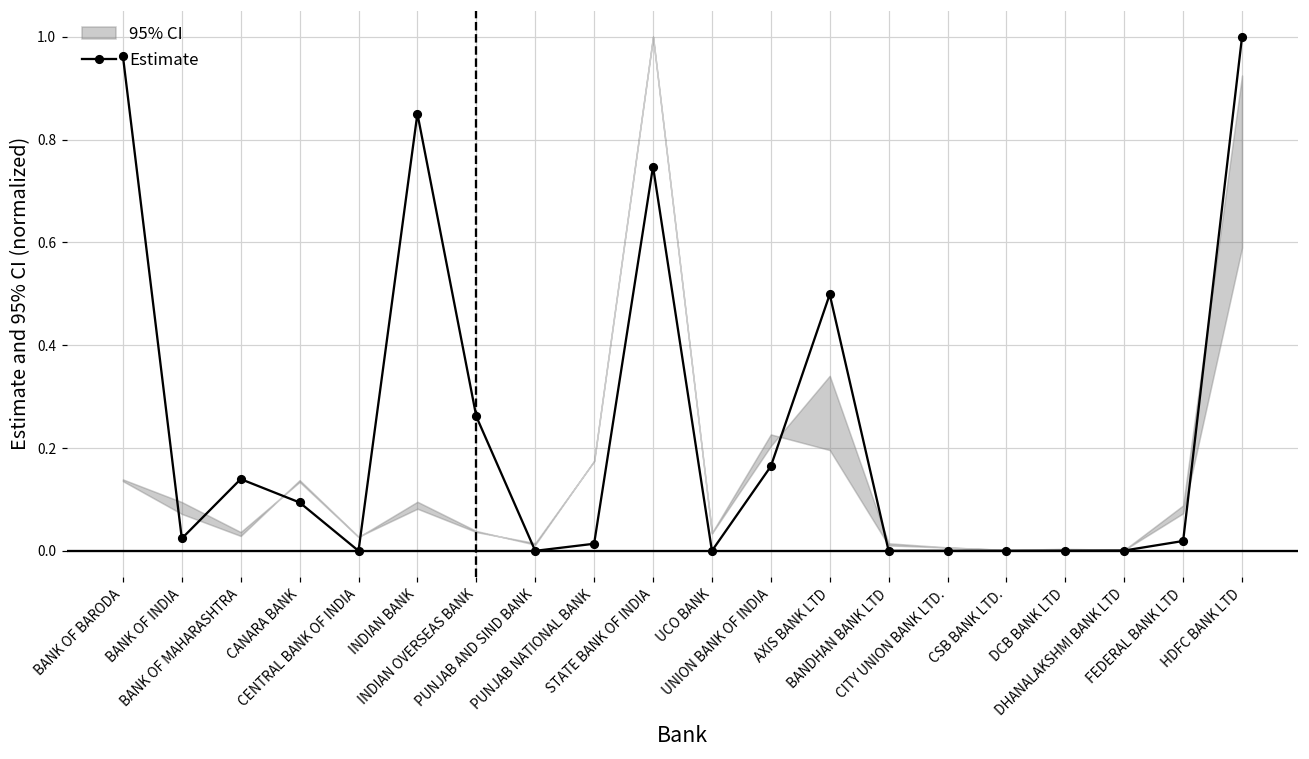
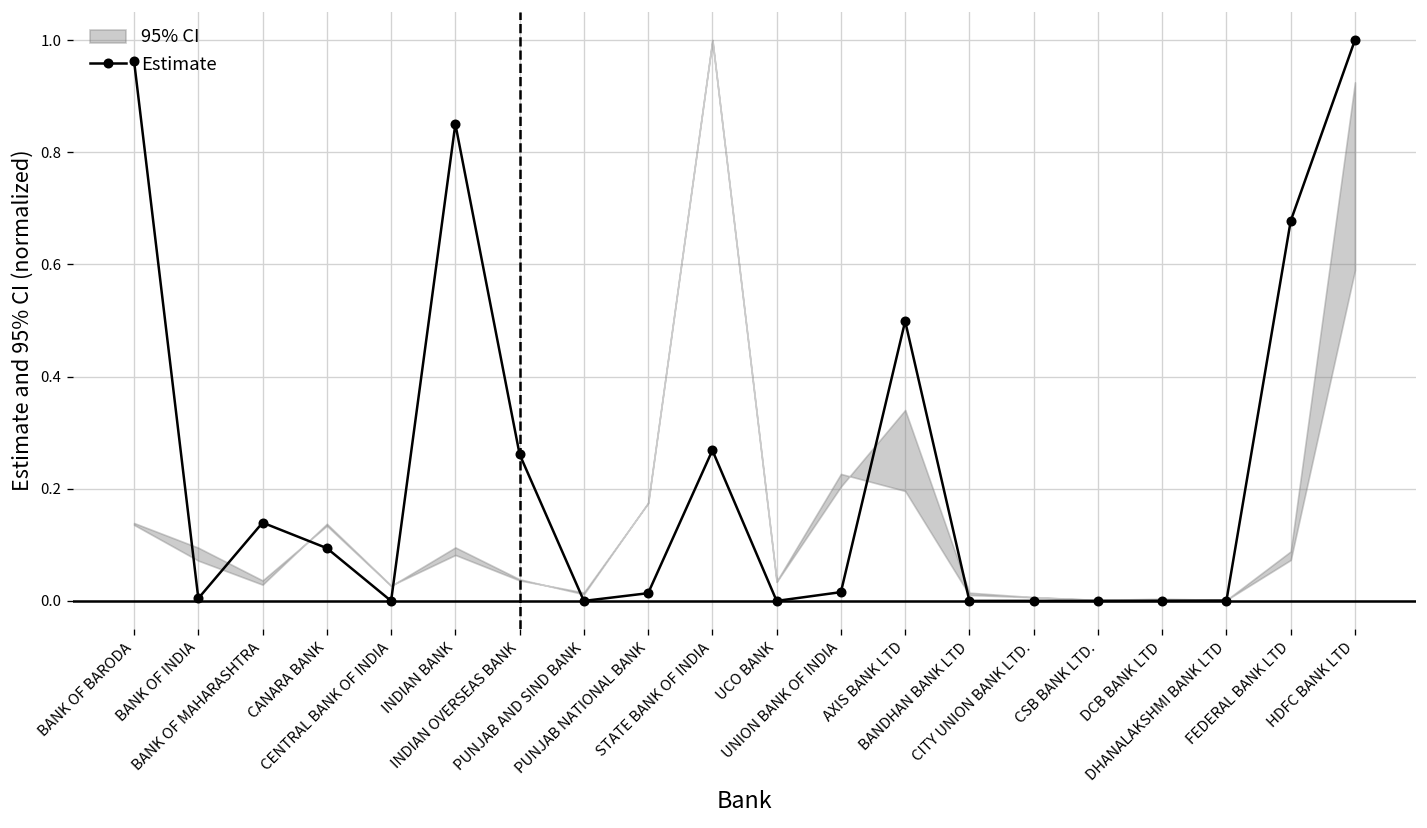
  {
    "Estimate": {
      "BANK OF BARODA": 0.96,
-     "BANK OF INDIA": 0.02,
+     "BANK OF INDIA": 0.00,
      "BANK OF MAHARASHTRA": 0.14,
      "CANARA BANK": 0.09,
      "CENTRAL BANK OF INDIA": 0.00,
      "INDIAN BANK": 0.85,
      "INDIAN OVERSEAS BANK": 0.26,
      "PUNJAB AND SIND BANK": 0.00,
      "PUNJAB NATIONAL BANK": 0.01,
-     "STATE BANK OF INDIA": 0.75,
+     "STATE BANK OF INDIA": 0.27,
      "UCO BANK": 0.00,
-     "UNION BANK OF INDIA": 0.16,
+     "UNION BANK OF INDIA": 0.02,
      "AXIS BANK LTD": 0.50,
      "BANDHAN BANK LTD": 0.00,
      "CITY UNION BANK LTD.": 0.00,
-     "FEDERAL BANK LTD": 0.02,
+     "FEDERAL BANK LTD": 0.68,
      "HDFC BANK LTD": 1.00
    },
    "95% CI": {
      "STATE BANK OF INDIA": 0.00
    }
  }
